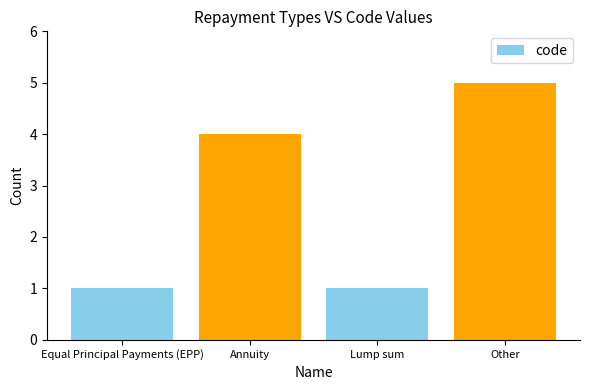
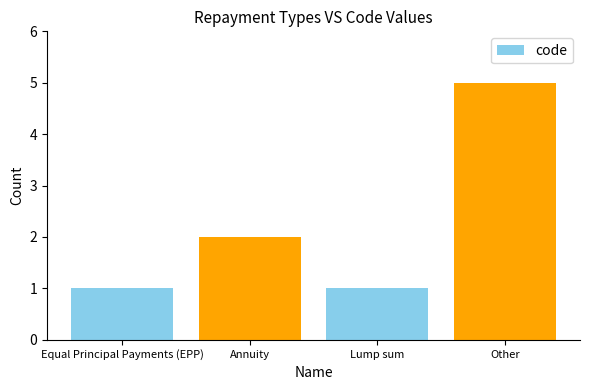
  {
    "Equal Principal Payments (EPP)": 1,
-   "Annuity": 4,
+   "Annuity": 2,
    "Lump sum": 1,
    "Other": 5
  }
